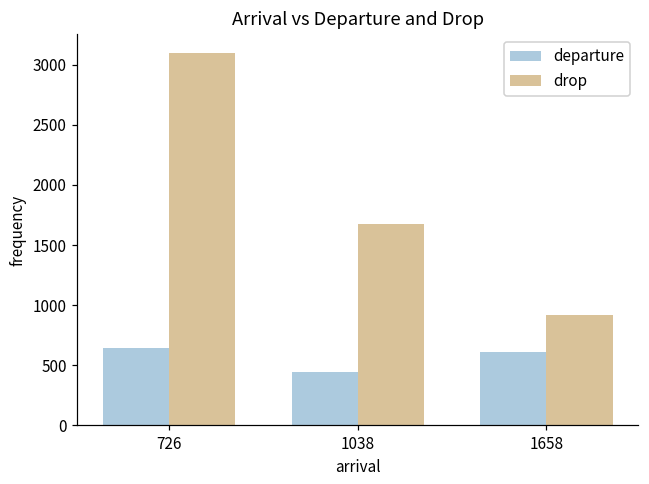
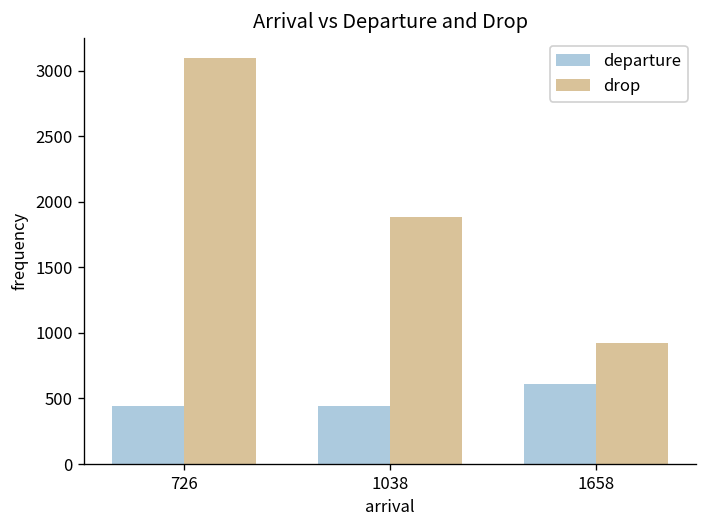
  {
    "departure": {
-     "726": 640,
+     "726": 440,
      "1038": 440,
      "1658": 610
    },
    "drop": {
      "726": 3100,
-     "1038": 1670,
+     "1038": 1890,
      "1658": 920
    }
  }
